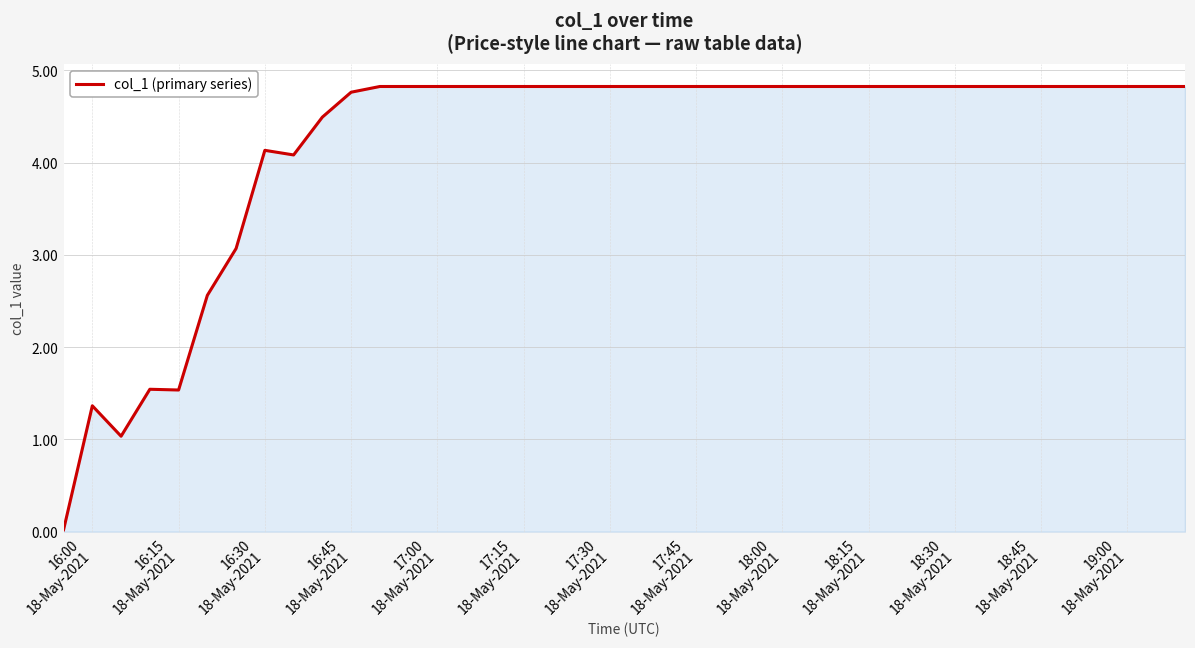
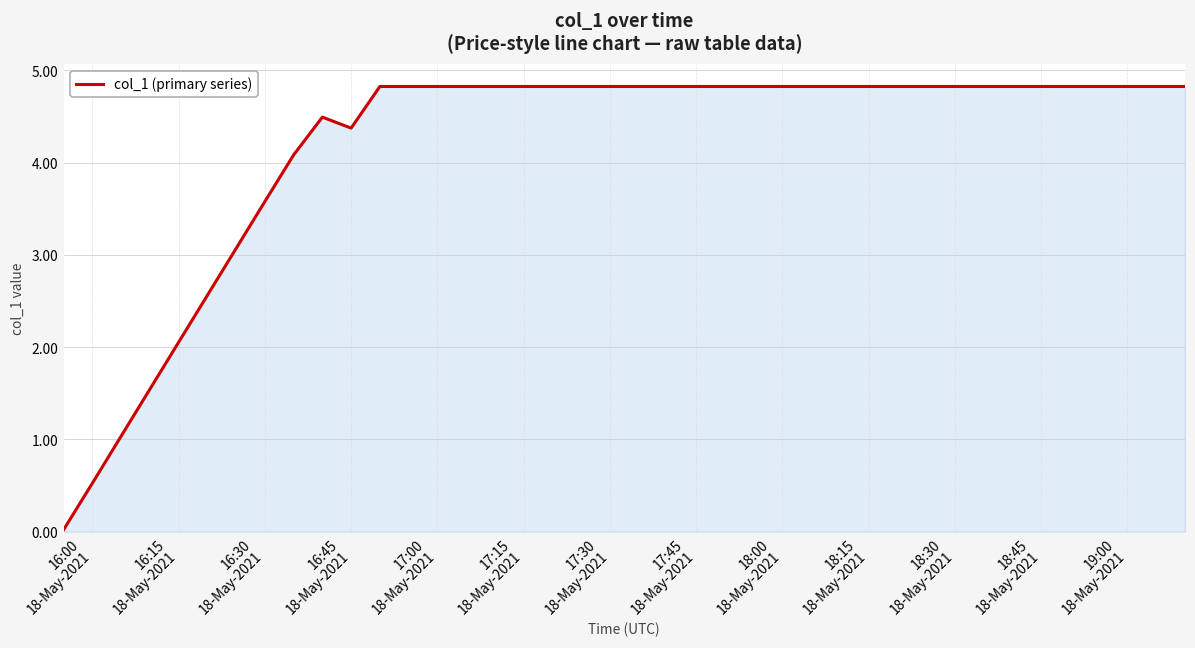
  {
-   "16:00 18-May-2021": 1.4,
-   "16:15 18-May-2021": 1.5,
-   "16:30 18-May-2021": 4.1,
-   "16:45 18-May-2021": 4.8,
+   "16:00 18-May-2021": 0.5,
+   "16:15 18-May-2021": 2.1,
+   "16:30 18-May-2021": 3.6,
+   "16:45 18-May-2021": 4.4,
    "17:00 18-May-2021": 4.8,
    "17:15 18-May-2021": 4.8,
    "17:30 18-May-2021": 4.8,
    "17:45 18-May-2021": 4.8,
    "18:00 18-May-2021": 4.8,
    "18:15 18-May-2021": 4.8,
    "18:30 18-May-2021": 4.8,
    "18:45 18-May-2021": 4.8,
    "19:00 18-May-2021": 4.8
  }
